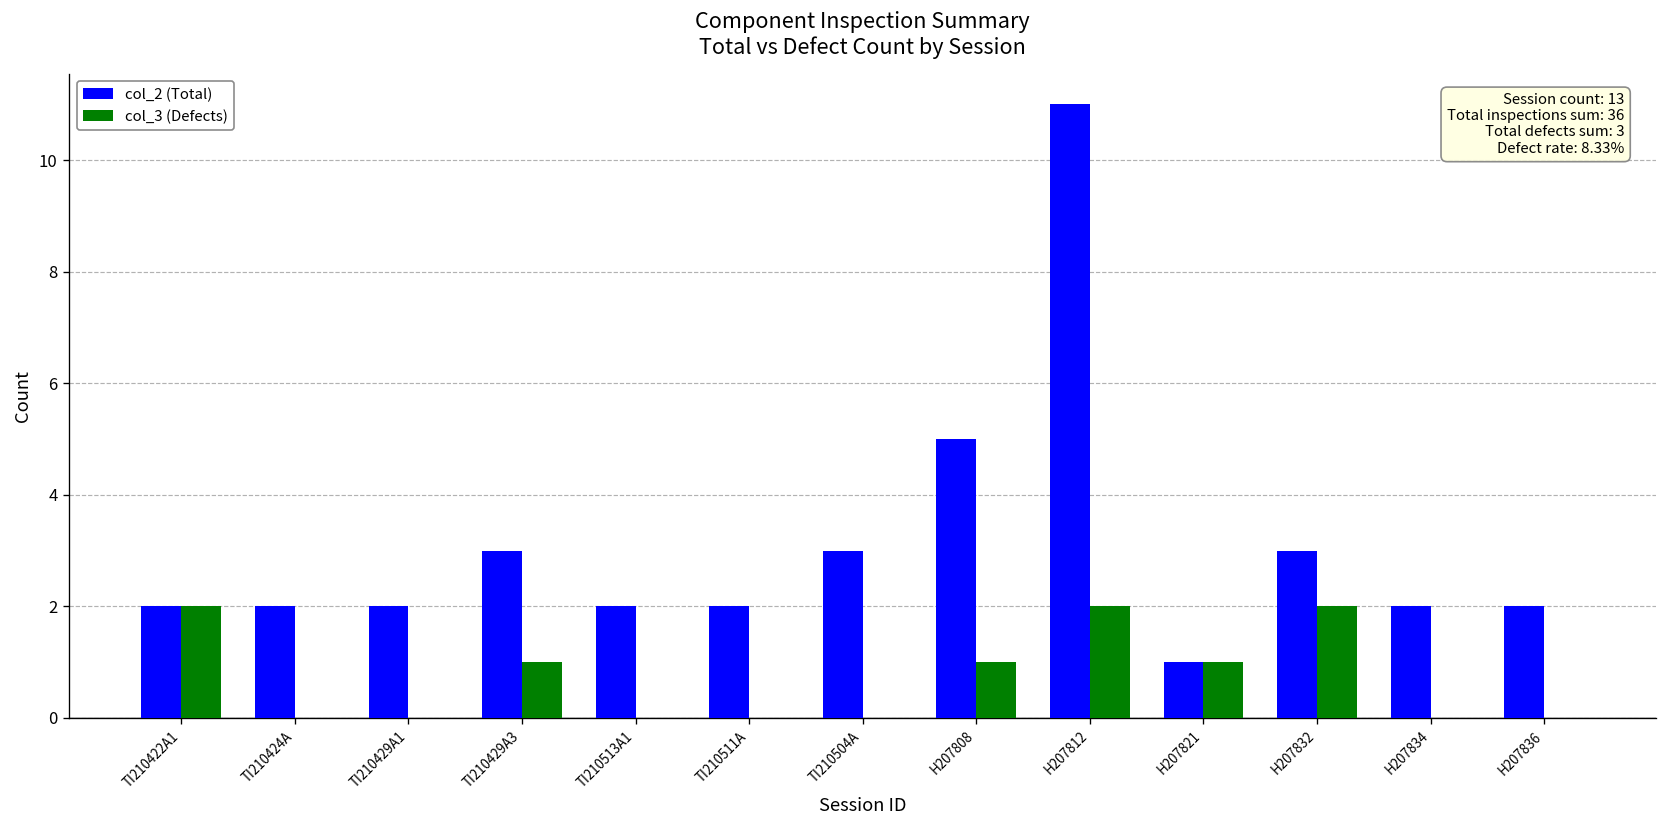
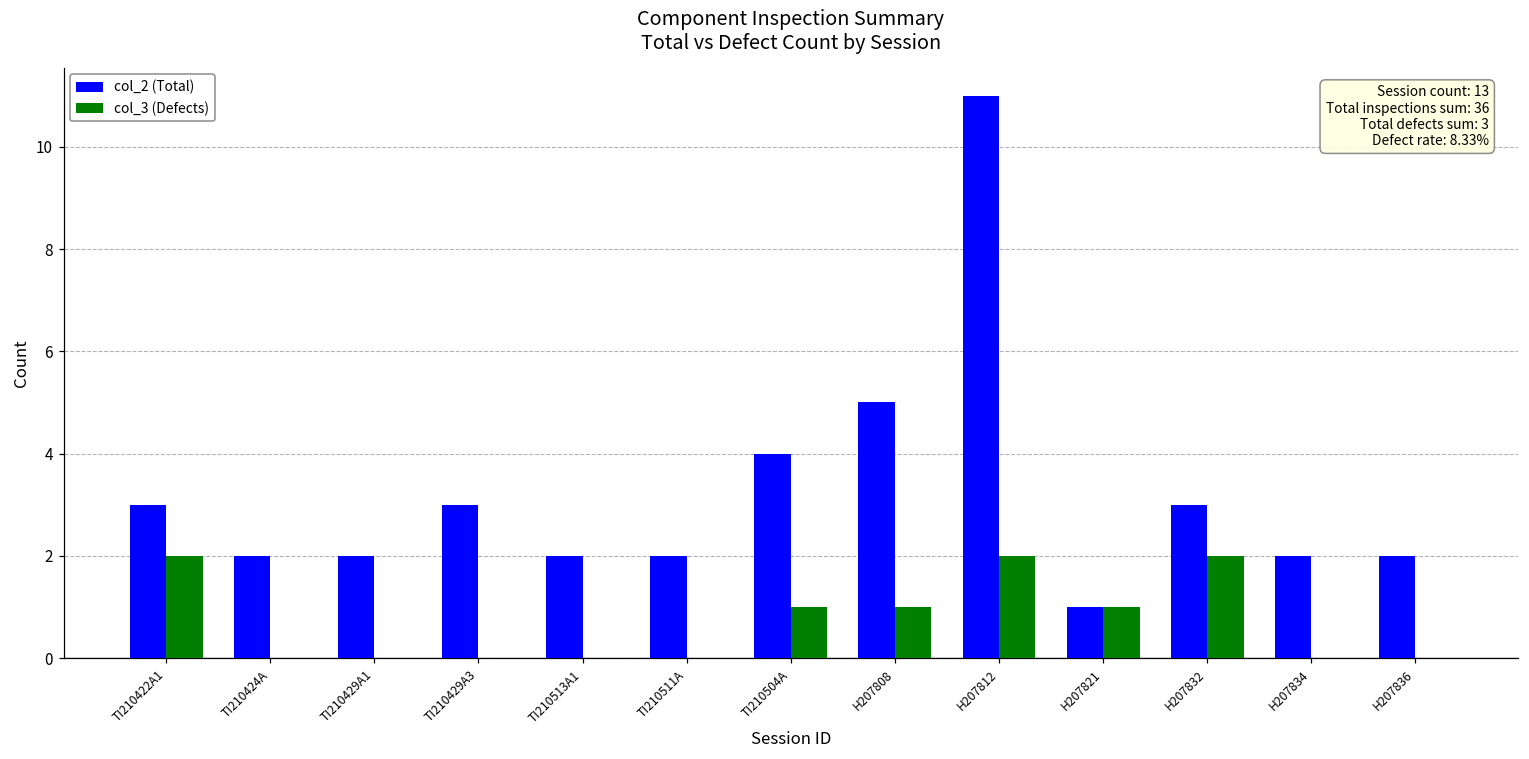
  {
    "col_2 (Total)": {
-     "TI210422A1": 2,
+     "TI210422A1": 3,
      "TI210424A": 2,
      "TI210429A1": 2,
      "TI210429A3": 3,
      "TI210513A1": 2,
      "TI210511A": 2,
-     "TI210504A": 3,
+     "TI210504A": 4,
      "H207808": 5,
      "H207812": 11,
      "H207821": 1,
      "H207832": 3,
      "H207834": 2,
      "H207836": 2
    },
    "col_3 (Defects)": {
      "TI210422A1": 2,
      "TI210424A": 0,
      "TI210429A1": 0,
-     "TI210429A3": 1,
+     "TI210429A3": 0,
      "TI210513A1": 0,
      "TI210511A": 0,
-     "TI210504A": 0,
+     "TI210504A": 1,
      "H207808": 1,
      "H207812": 2,
      "H207821": 1,
      "H207832": 2,
      "H207834": 0,
      "H207836": 0
    }
  }
